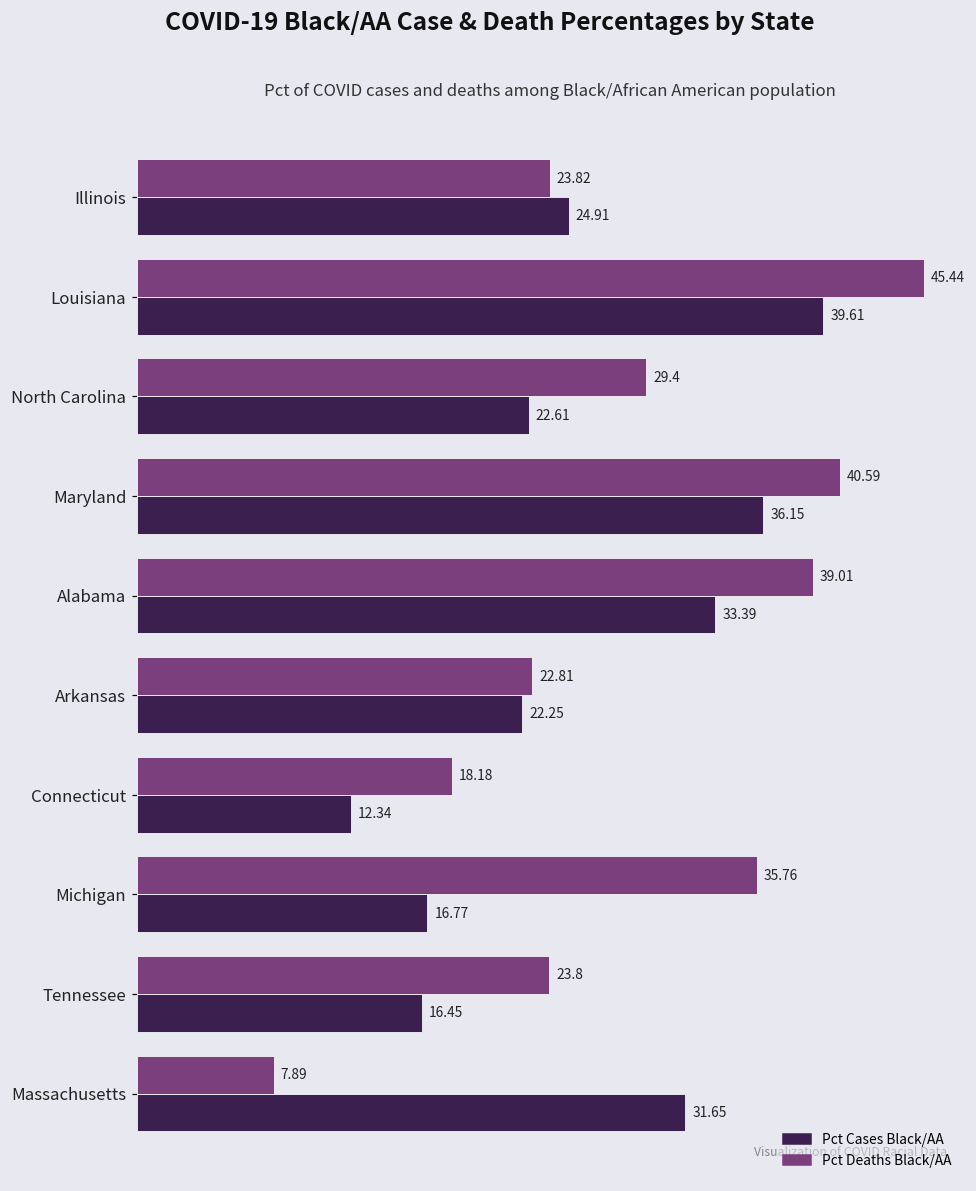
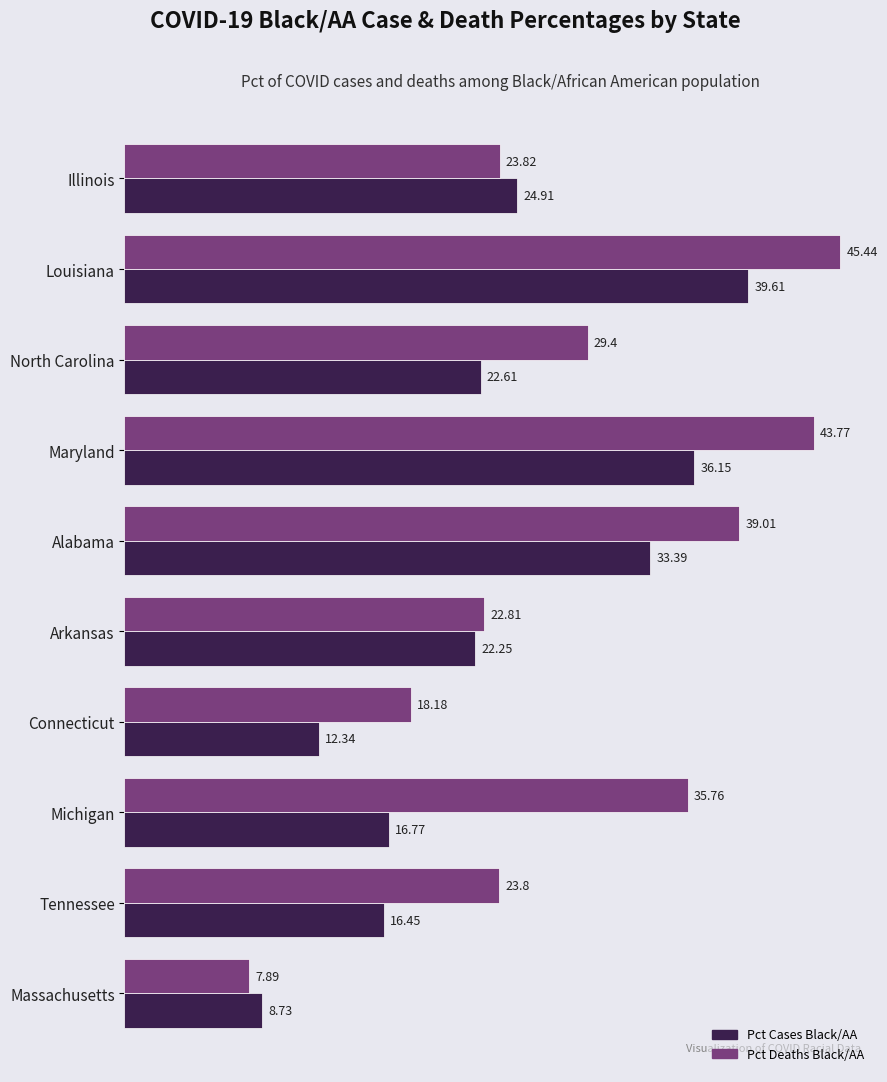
  {
    "Pct Cases Black/AA": {
      "Illinois": 24.91,
      "Louisiana": 39.61,
      "North Carolina": 22.61,
      "Maryland": 36.15,
      "Alabama": 33.39,
      "Arkansas": 22.25,
      "Connecticut": 12.34,
      "Michigan": 16.77,
      "Tennessee": 16.45,
-     "Massachusetts": 31.65
+     "Massachusetts": 8.73
    },
    "Pct Deaths Black/AA": {
      "Illinois": 23.82,
      "Louisiana": 45.44,
      "North Carolina": 29.4,
-     "Maryland": 40.59,
+     "Maryland": 43.77,
      "Alabama": 39.01,
      "Arkansas": 22.81,
      "Connecticut": 18.18,
      "Michigan": 35.76,
      "Tennessee": 23.8,
      "Massachusetts": 7.89
    }
  }
